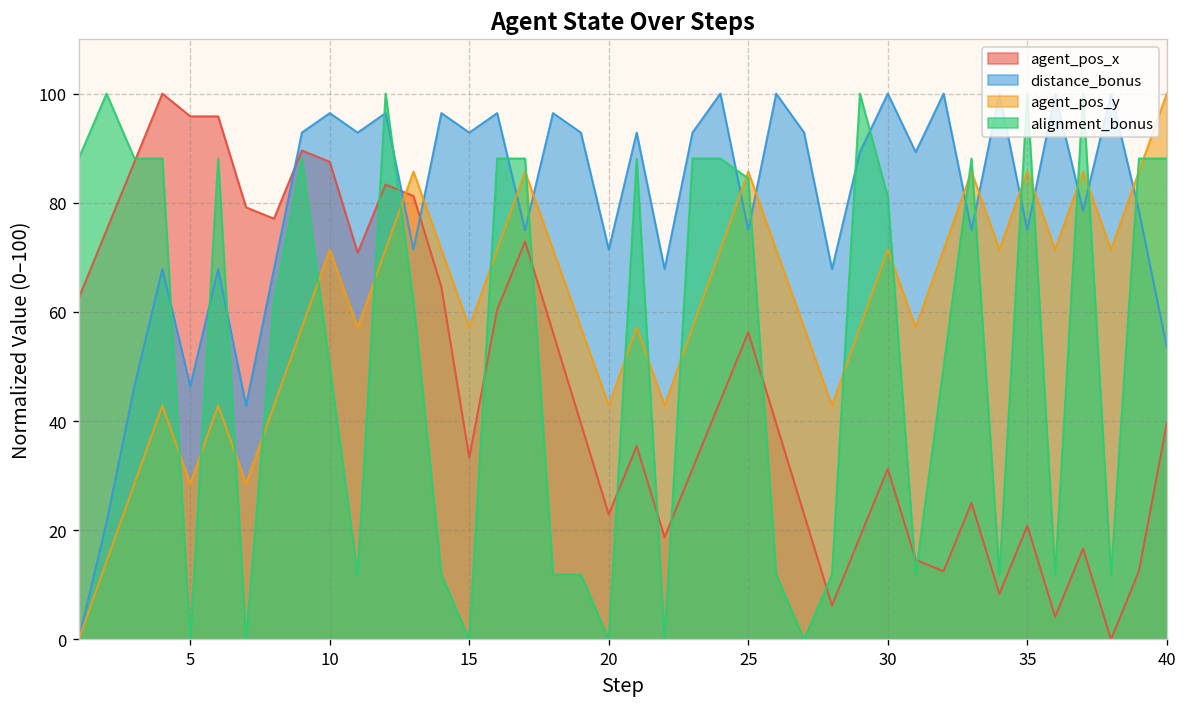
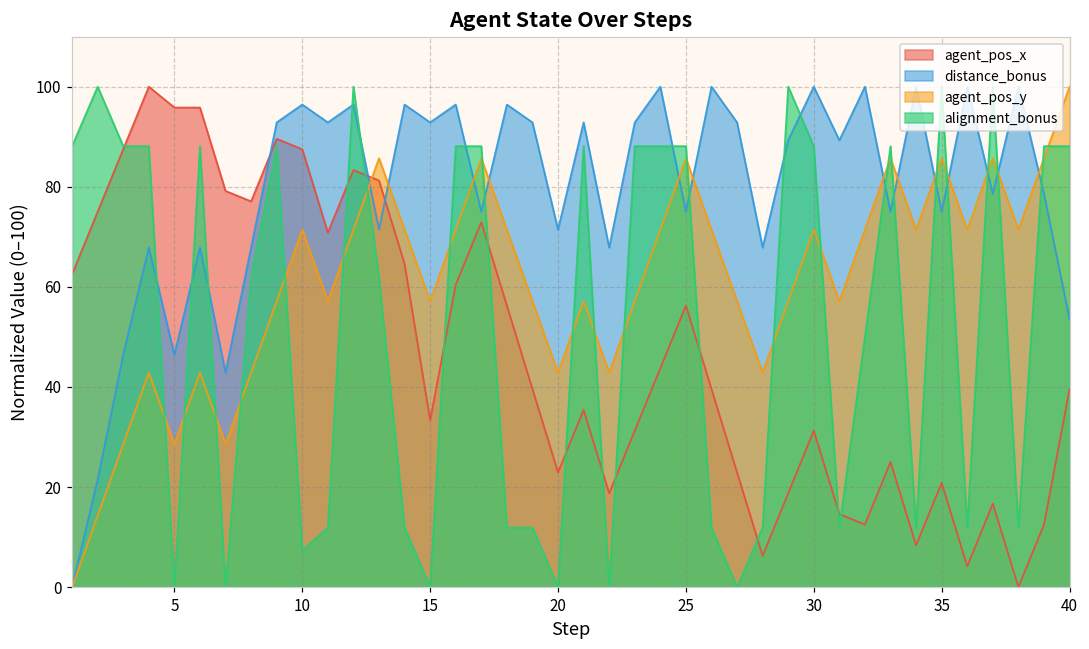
  {
    "agent_pos_x": {
      "5": 96,
      "10": 88,
      "15": 33,
      "20": 23,
      "25": 56,
      "30": 31,
      "35": 21,
      "40": 40
    },
    "distance_bonus": {
      "5": 46,
      "10": 96,
      "15": 93,
      "20": 71,
      "25": 75,
      "30": 100,
      "35": 75,
      "40": 54
    },
    "agent_pos_y": {
      "5": 29,
      "10": 71,
      "15": 57,
      "20": 43,
      "25": 86,
      "30": 71,
      "35": 86,
      "40": 100
    },
    "alignment_bonus": {
      "5": 0,
-     "10": 50,
+     "10": 7,
      "15": 0,
      "20": 0,
-     "25": 84,
-     "30": 81,
+     "25": 88,
+     "30": 88,
      "40": 88
    }
  }
